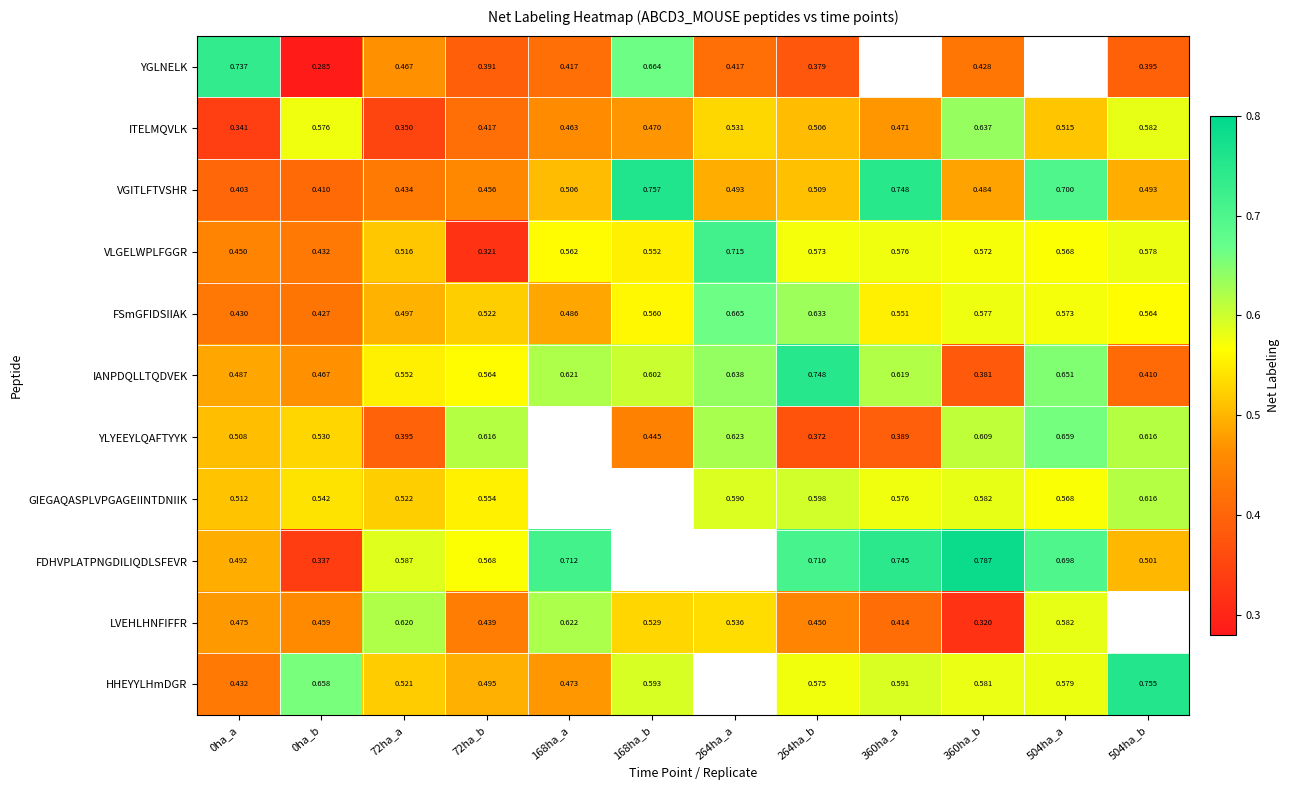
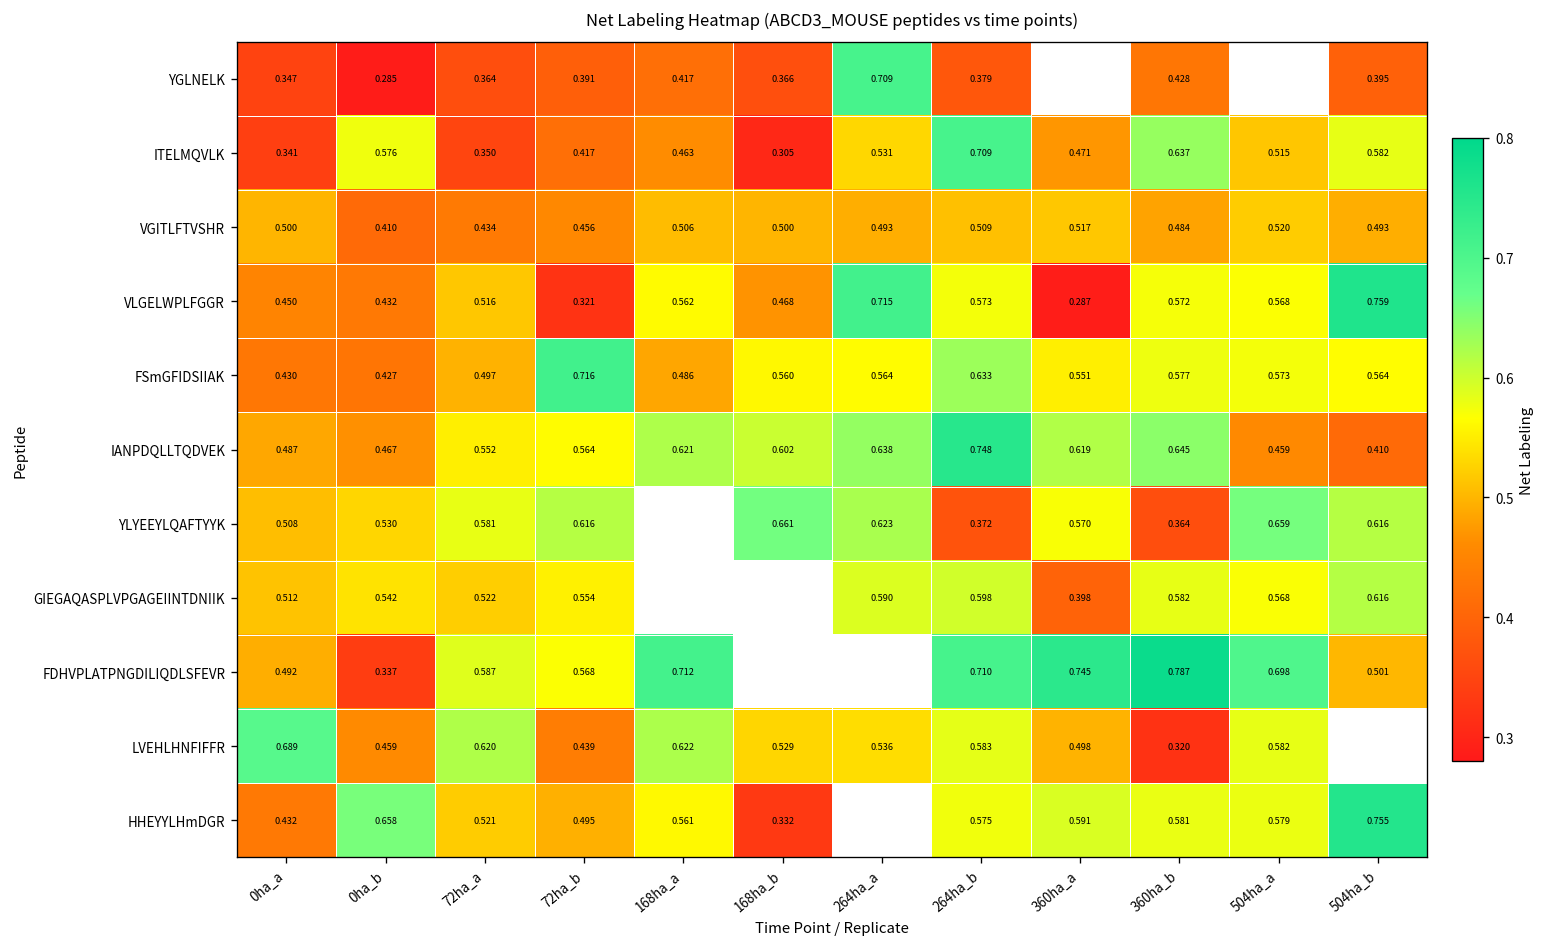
  {
    "YGLNELK": {
-     "0ha_a": 0.737,
+     "0ha_a": 0.347,
      "0ha_b": 0.285,
-     "72ha_a": 0.467,
+     "72ha_a": 0.364,
      "72ha_b": 0.391,
      "168ha_a": 0.417,
-     "168ha_b": 0.664,
-     "264ha_a": 0.417,
+     "168ha_b": 0.366,
+     "264ha_a": 0.709,
      "264ha_b": 0.379,
      "360ha_b": 0.428,
      "504ha_b": 0.395
    },
    "ITELMQVLK": {
      "0ha_a": 0.341,
      "0ha_b": 0.576,
      "72ha_a": 0.350,
      "72ha_b": 0.417,
      "168ha_a": 0.463,
-     "168ha_b": 0.470,
+     "168ha_b": 0.305,
      "264ha_a": 0.531,
-     "264ha_b": 0.506,
+     "264ha_b": 0.709,
      "360ha_a": 0.471,
      "360ha_b": 0.637,
      "504ha_a": 0.515,
      "504ha_b": 0.582
    },
    "VGITLFTVSHR": {
-     "0ha_a": 0.403,
+     "0ha_a": 0.500,
      "0ha_b": 0.410,
      "72ha_a": 0.434,
      "72ha_b": 0.456,
      "168ha_a": 0.506,
-     "168ha_b": 0.757,
+     "168ha_b": 0.500,
      "264ha_a": 0.493,
      "264ha_b": 0.509,
-     "360ha_a": 0.748,
+     "360ha_a": 0.517,
      "360ha_b": 0.484,
-     "504ha_a": 0.700,
+     "504ha_a": 0.520,
      "504ha_b": 0.493
    },
    "VLGELWPLFGGR": {
      "0ha_a": 0.450,
      "0ha_b": 0.432,
      "72ha_a": 0.516,
      "72ha_b": 0.321,
      "168ha_a": 0.562,
-     "168ha_b": 0.552,
+     "168ha_b": 0.468,
      "264ha_a": 0.715,
      "264ha_b": 0.573,
-     "360ha_a": 0.576,
+     "360ha_a": 0.287,
      "360ha_b": 0.572,
      "504ha_a": 0.568,
-     "504ha_b": 0.578
+     "504ha_b": 0.759
    },
    "FSmGFIDSIIAK": {
      "0ha_a": 0.430,
      "0ha_b": 0.427,
      "72ha_a": 0.497,
-     "72ha_b": 0.522,
+     "72ha_b": 0.716,
      "168ha_a": 0.486,
      "168ha_b": 0.560,
-     "264ha_a": 0.665,
+     "264ha_a": 0.564,
      "264ha_b": 0.633,
      "360ha_a": 0.551,
      "360ha_b": 0.577,
      "504ha_a": 0.573,
      "504ha_b": 0.564
    },
    "IANPDQLLTQDVEK": {
      "0ha_a": 0.487,
      "0ha_b": 0.467,
      "72ha_a": 0.552,
      "72ha_b": 0.564,
      "168ha_a": 0.621,
      "168ha_b": 0.602,
      "264ha_a": 0.638,
      "264ha_b": 0.748,
      "360ha_a": 0.619,
-     "360ha_b": 0.381,
-     "504ha_a": 0.651,
+     "360ha_b": 0.645,
+     "504ha_a": 0.459,
      "504ha_b": 0.410
    },
    "YLYEEYLQAFTYYK": {
      "0ha_a": 0.508,
      "0ha_b": 0.530,
-     "72ha_a": 0.395,
+     "72ha_a": 0.581,
      "72ha_b": 0.616,
-     "168ha_b": 0.445,
+     "168ha_b": 0.661,
      "264ha_a": 0.623,
      "264ha_b": 0.372,
-     "360ha_a": 0.389,
-     "360ha_b": 0.609,
+     "360ha_a": 0.570,
+     "360ha_b": 0.364,
      "504ha_a": 0.659,
      "504ha_b": 0.616
    },
    "GIEGAQASPLVPGAGEIINTDNIIK": {
      "0ha_a": 0.512,
      "0ha_b": 0.542,
      "72ha_a": 0.522,
      "72ha_b": 0.554,
      "264ha_a": 0.590,
      "264ha_b": 0.598,
-     "360ha_a": 0.576,
+     "360ha_a": 0.398,
      "360ha_b": 0.582,
      "504ha_a": 0.568,
      "504ha_b": 0.616
    },
    "FDHVPLATPNGDILIQDLSFEVR": {
      "0ha_a": 0.492,
      "0ha_b": 0.337,
      "72ha_a": 0.587,
      "72ha_b": 0.568,
      "168ha_a": 0.712,
      "264ha_b": 0.710,
      "360ha_a": 0.745,
      "360ha_b": 0.787,
      "504ha_a": 0.698,
      "504ha_b": 0.501
    },
    "LVEHLHNFIFFR": {
-     "0ha_a": 0.475,
+     "0ha_a": 0.689,
      "0ha_b": 0.459,
      "72ha_a": 0.620,
      "72ha_b": 0.439,
      "168ha_a": 0.622,
      "168ha_b": 0.529,
      "264ha_a": 0.536,
-     "264ha_b": 0.450,
-     "360ha_a": 0.414,
+     "264ha_b": 0.583,
+     "360ha_a": 0.498,
      "360ha_b": 0.320,
      "504ha_a": 0.582
    },
    "HHEYYLHmDGR": {
      "0ha_a": 0.432,
      "0ha_b": 0.658,
      "72ha_a": 0.521,
      "72ha_b": 0.495,
-     "168ha_a": 0.473,
-     "168ha_b": 0.593,
+     "168ha_a": 0.561,
+     "168ha_b": 0.332,
      "264ha_b": 0.575,
      "360ha_a": 0.591,
      "360ha_b": 0.581,
      "504ha_a": 0.579,
      "504ha_b": 0.755
    }
  }
